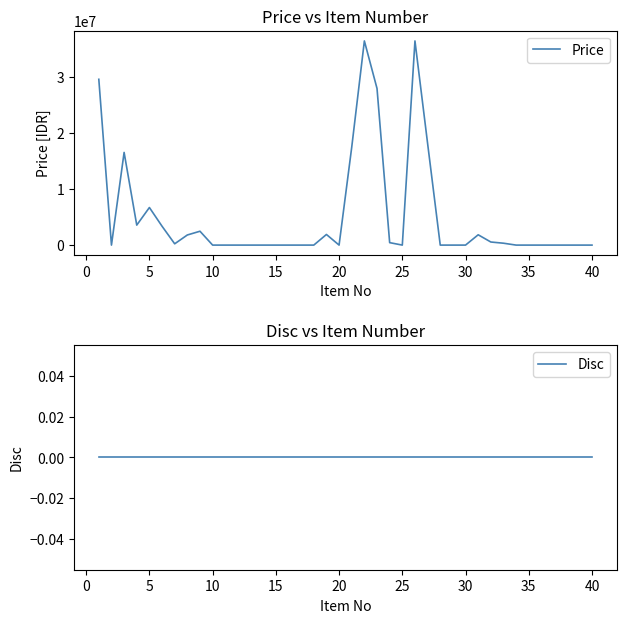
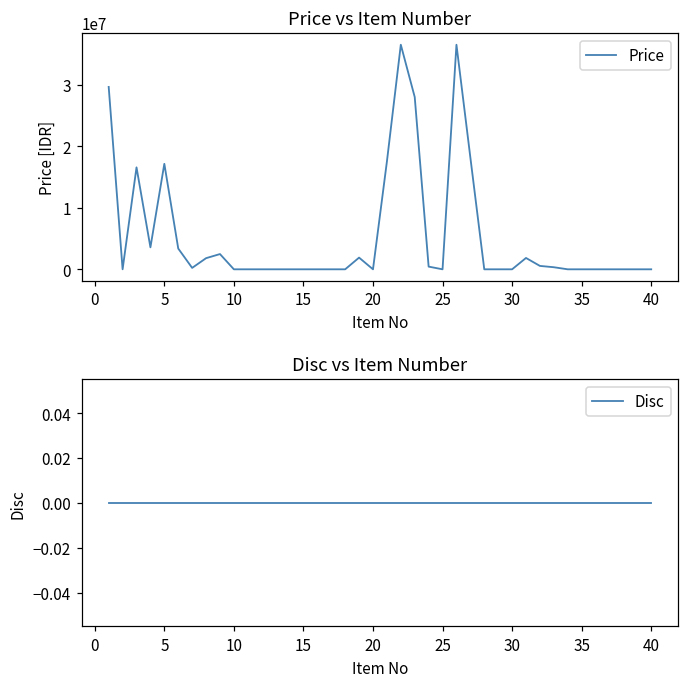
  {
    "Price vs Item Number": {
-     "5": 7000000,
+     "5": 17000000,
      "10": 0,
      "15": 0,
      "20": 0,
      "25": 0,
      "30": 0,
      "35": 0,
      "40": 0
    },
    "Disc vs Item Number": {
      "5": 0.000,
      "10": 0.000,
      "15": 0.000,
      "20": 0.000,
      "25": 0.000,
      "30": 0.000,
      "35": 0.000,
      "40": 0.000
    }
  }
